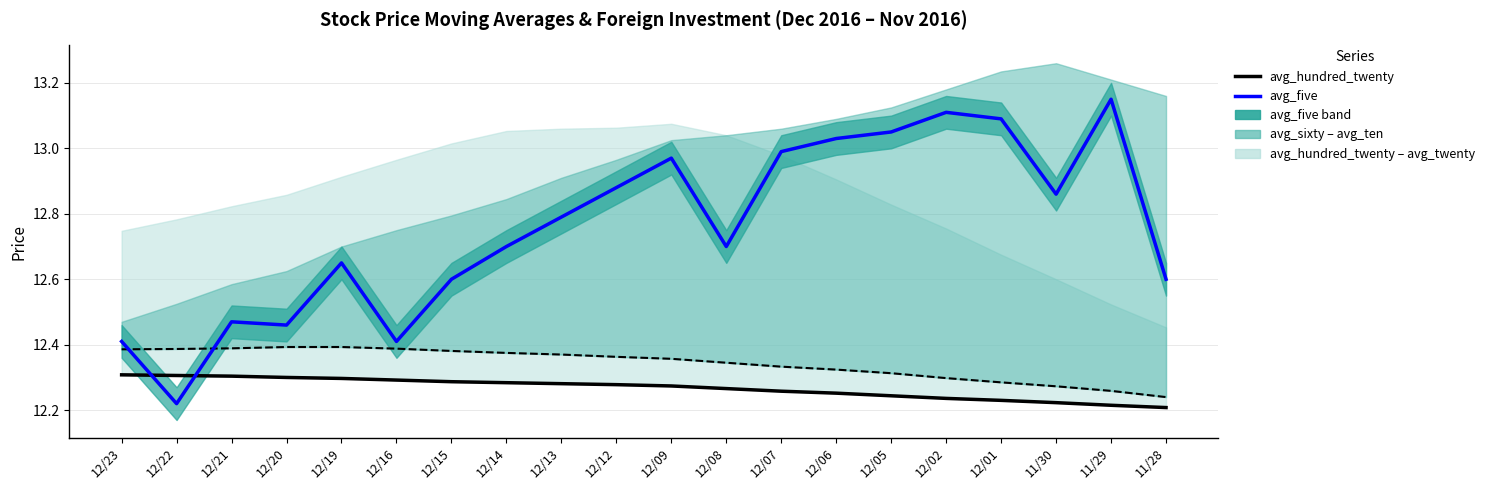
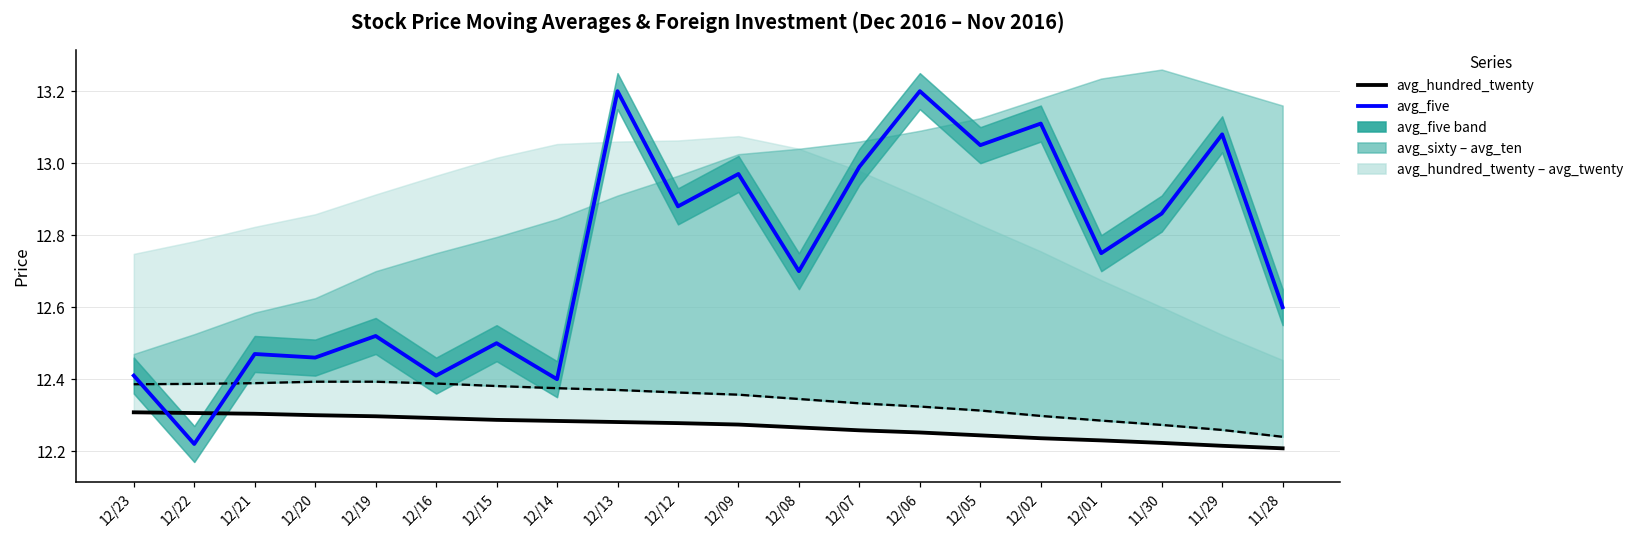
  {
    "avg_five": {
      "12/23": 12.41,
      "12/22": 12.22,
      "12/21": 12.47,
      "12/20": 12.46,
-     "12/19": 12.65,
+     "12/19": 12.52,
      "12/16": 12.41,
-     "12/15": 12.6,
-     "12/14": 12.7,
-     "12/13": 12.79,
+     "12/15": 12.5,
+     "12/14": 12.4,
+     "12/13": 13.20,
      "12/12": 12.88,
      "12/09": 12.97,
      "12/08": 12.70,
      "12/07": 12.99,
-     "12/06": 13.03,
+     "12/06": 13.20,
      "12/05": 13.05,
      "12/02": 13.11,
-     "12/01": 13.09,
+     "12/01": 12.75,
      "11/30": 12.86,
-     "11/29": 13.15,
+     "11/29": 13.08,
      "11/28": 12.60
    }
  }
